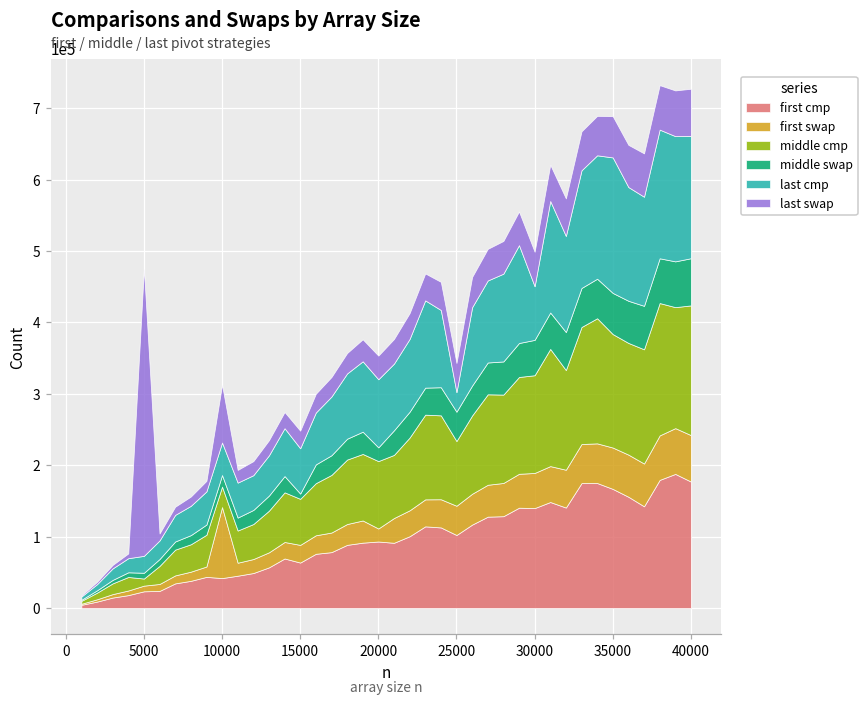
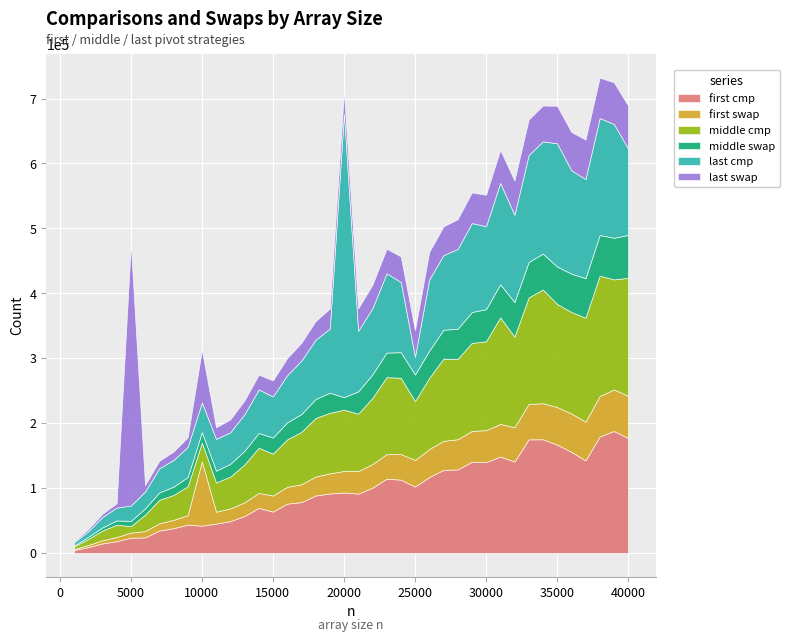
  {
    "first cmp": {
      "5000": 20000,
      "10000": 40000,
      "15000": 60000,
      "20000": 90000,
      "25000": 100000,
      "30000": 140000,
      "35000": 170000,
      "40000": 180000
    },
    "first swap": {
      "5000": 10000,
      "10000": 100000,
      "15000": 20000,
-     "20000": 20000,
+     "20000": 30000,
      "25000": 40000,
      "30000": 50000,
      "35000": 60000,
      "40000": 70000
    },
    "middle cmp": {
      "5000": 10000,
      "10000": 30000,
      "15000": 60000,
      "20000": 90000,
      "25000": 90000,
      "30000": 140000,
      "35000": 160000,
      "40000": 180000
    },
    "middle swap": {
      "5000": 10000,
      "10000": 20000,
-     "15000": 10000,
+     "15000": 20000,
      "20000": 20000,
      "25000": 40000,
      "30000": 50000,
      "35000": 60000,
      "40000": 70000
    },
    "last cmp": {
      "5000": 20000,
      "10000": 50000,
      "15000": 60000,
-     "20000": 100000,
+     "20000": 440000,
      "25000": 30000,
-     "30000": 80000,
+     "30000": 130000,
      "35000": 190000,
-     "40000": 170000
+     "40000": 130000
    },
    "last swap": {
      "5000": 400000,
      "10000": 80000,
      "15000": 20000,
      "20000": 30000,
      "25000": 40000,
      "30000": 50000,
      "35000": 60000,
      "40000": 70000
    }
  }
